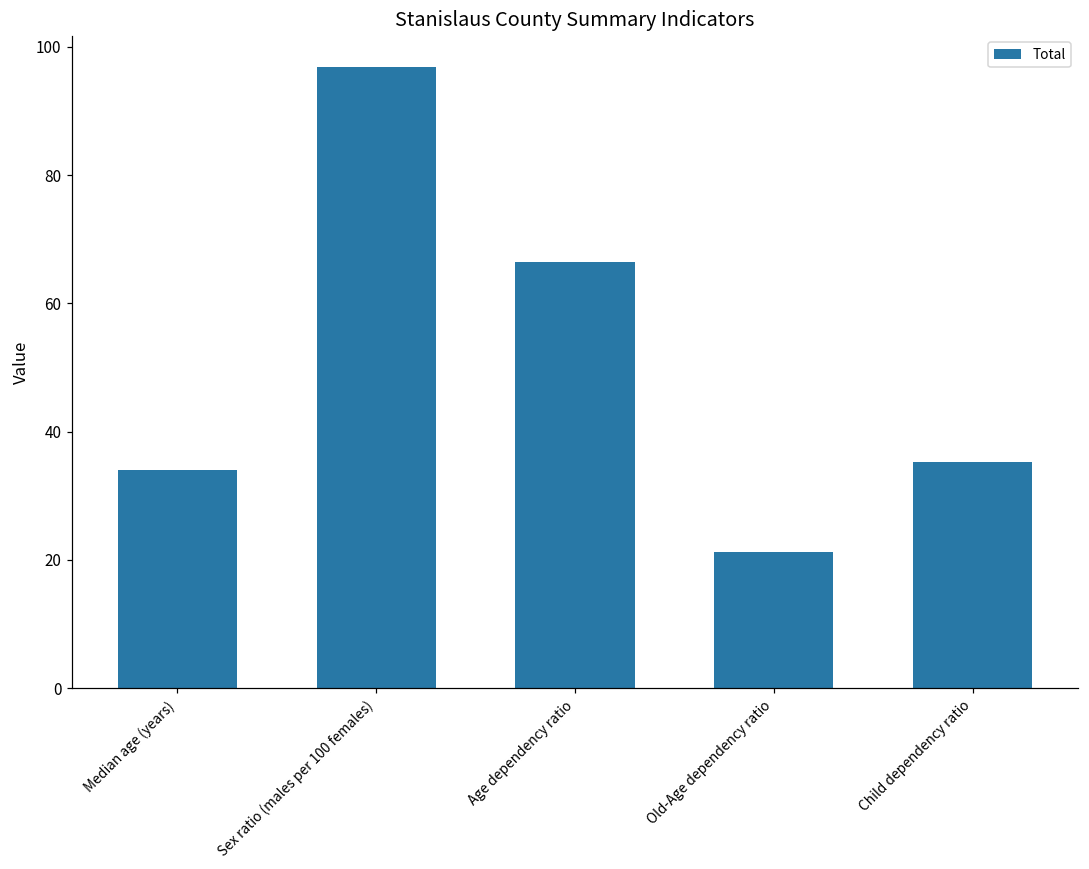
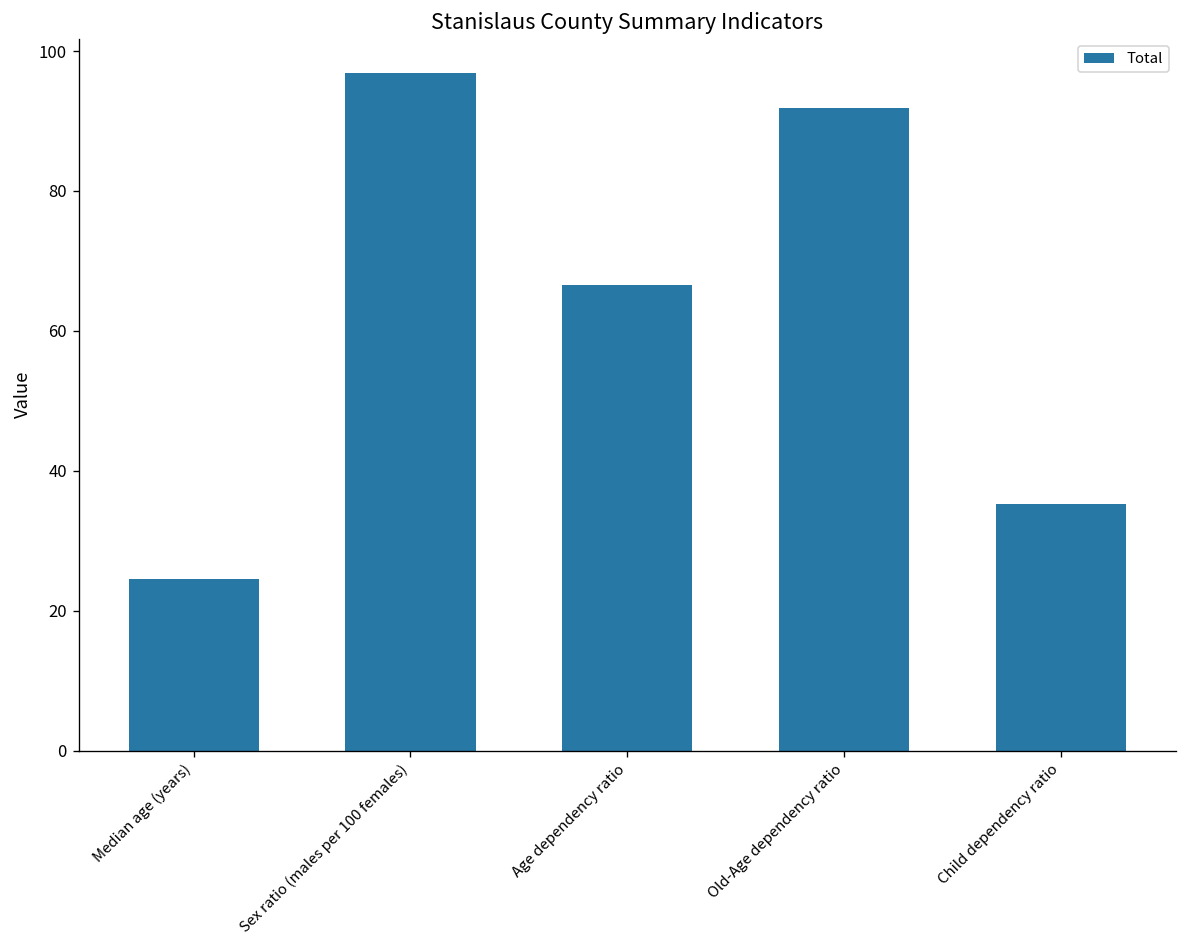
  {
-   "Median age (years)": 34,
+   "Median age (years)": 25,
    "Sex ratio (males per 100 females)": 97,
    "Age dependency ratio": 67,
-   "Old-Age dependency ratio": 21,
+   "Old-Age dependency ratio": 92,
    "Child dependency ratio": 35
  }
